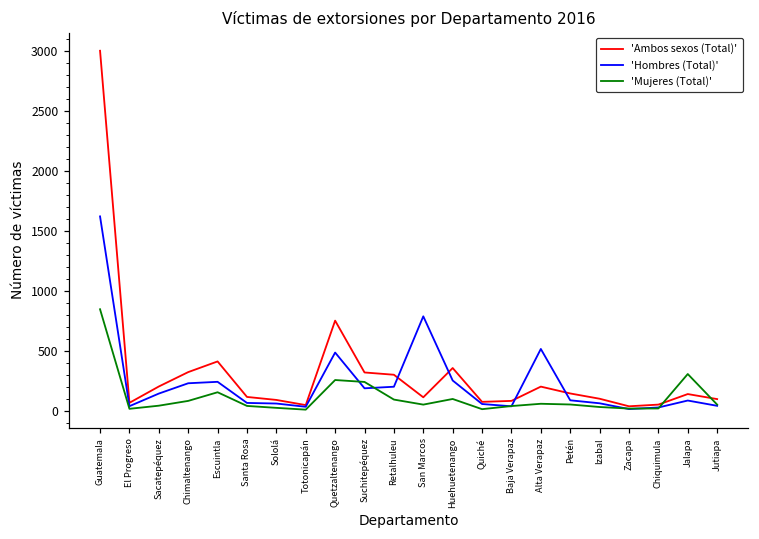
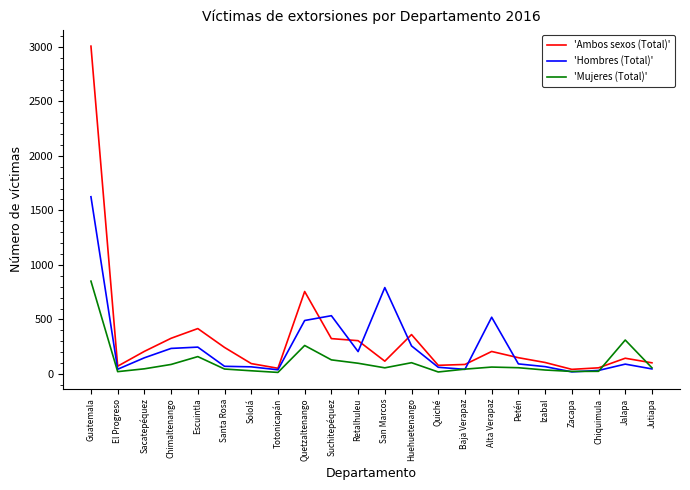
  {
    "'Ambos sexos (Total)'": {
      "Guatemala": 3010,
      "El Progreso": 70,
      "Sacatepéquez": 210,
      "Chimaltenango": 330,
      "Escuintla": 420,
-     "Santa Rosa": 120,
+     "Santa Rosa": 240,
      "Sololá": 100,
      "Quetzaltenango": 760,
      "Suchitepéquez": 320,
      "Retalhuleu": 310,
      "San Marcos": 120,
      "Huehuetenango": 360,
      "Baja Verapaz": 90,
      "Alta Verapaz": 210,
      "Petén": 150,
      "Izabal": 110,
      "Chiquimula": 60,
      "Jalapa": 140,
      "Jutiapa": 100
    },
    "'Hombres (Total)'": {
      "Guatemala": 1630,
      "Sacatepéquez": 150,
      "Chimaltenango": 230,
      "Escuintla": 250,
      "Santa Rosa": 70,
      "Sololá": 70,
      "Quetzaltenango": 490,
-     "Suchitepéquez": 190,
+     "Suchitepéquez": 530,
      "Retalhuleu": 210,
      "San Marcos": 790,
      "Huehuetenango": 260,
      "Alta Verapaz": 520,
      "Petén": 90,
      "Izabal": 70,
      "Jalapa": 90
    },
    "'Mujeres (Total)'": {
      "Guatemala": 850,
      "Sacatepéquez": 50,
      "Chimaltenango": 90,
      "Escuintla": 160,
      "Santa Rosa": 50,
      "Sololá": 30,
      "Totonicapán": 10,
      "Quetzaltenango": 260,
-     "Suchitepéquez": 250,
+     "Suchitepéquez": 130,
      "Retalhuleu": 100,
      "San Marcos": 60,
      "Huehuetenango": 100,
      "Quiché": 20,
      "Alta Verapaz": 60,
      "Petén": 60,
      "Izabal": 40,
      "Jalapa": 310
    }
  }
